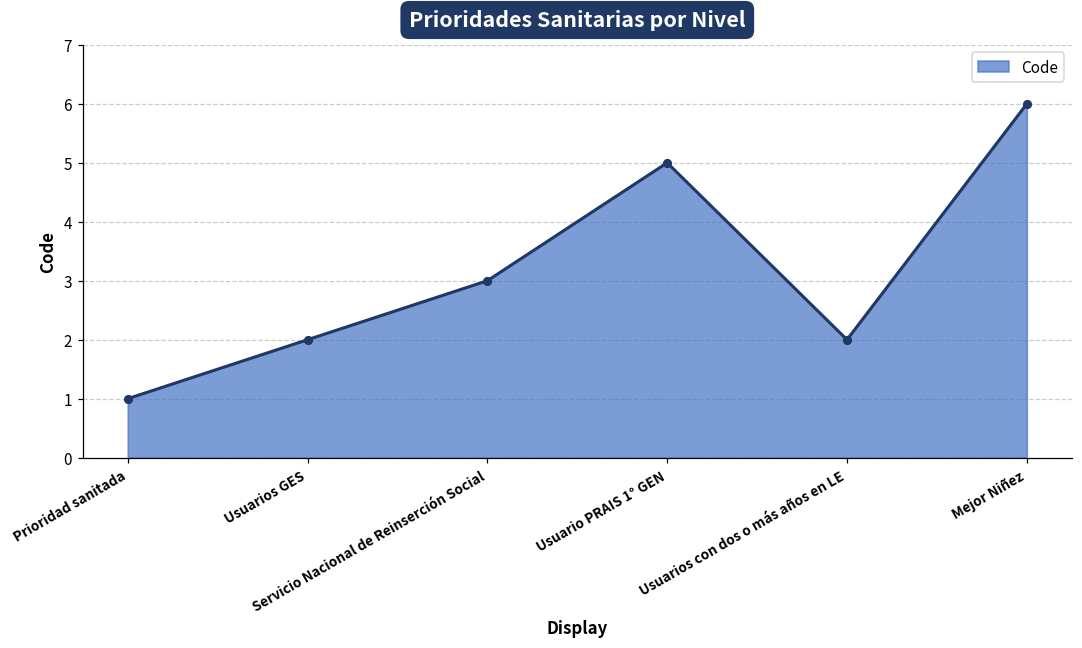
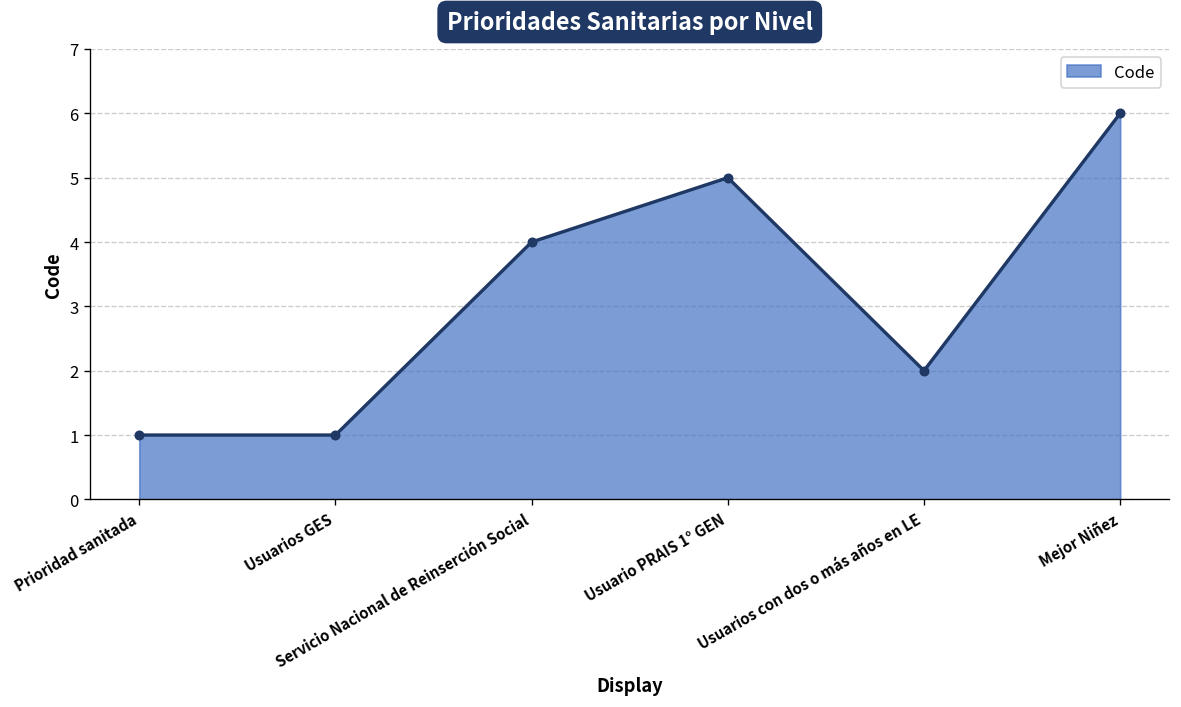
  {
    "Prioridad sanitada": 1,
-   "Usuarios GES": 2,
-   "Servicio Nacional de Reinserción Social": 3,
+   "Usuarios GES": 1,
+   "Servicio Nacional de Reinserción Social": 4,
    "Usuario PRAIS 1° GEN": 5,
    "Usuarios con dos o más años en LE": 2,
    "Mejor Niñez": 6
  }
